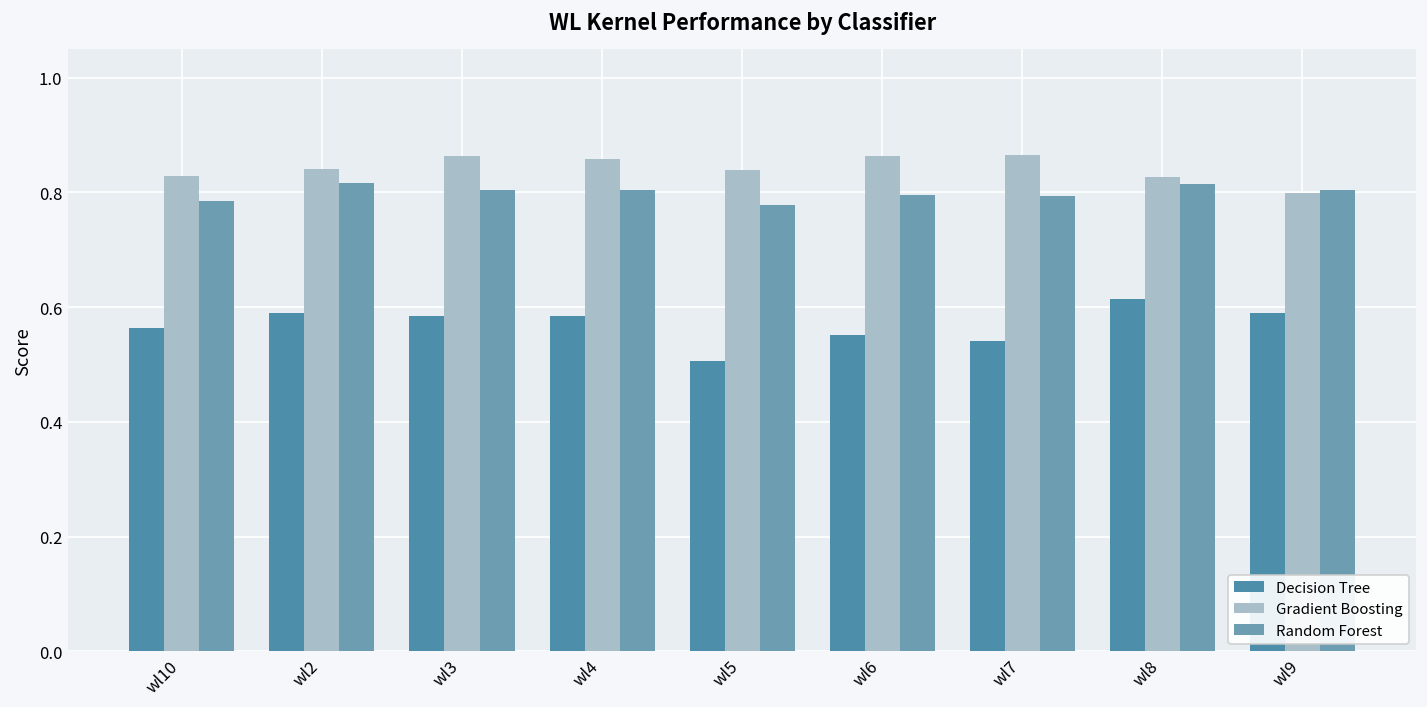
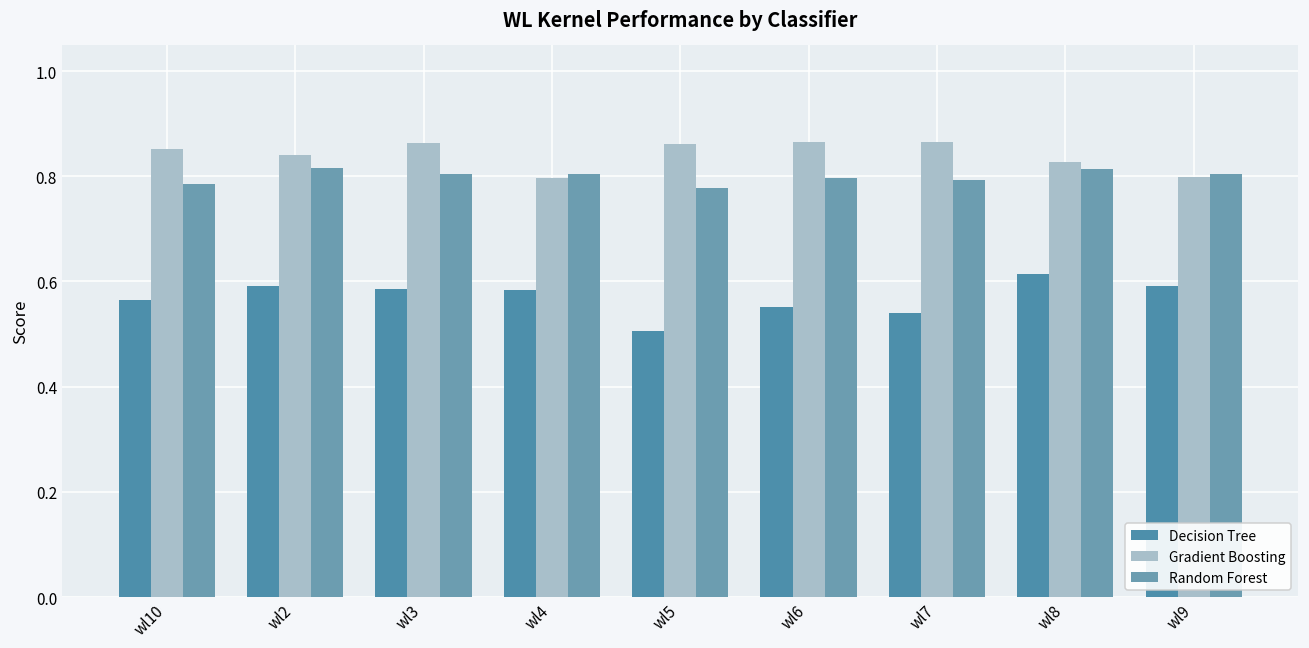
  {
    "Gradient Boosting": {
-     "wl10": 0.83,
+     "wl10": 0.85,
      "wl2": 0.84,
      "wl3": 0.86,
-     "wl4": 0.86,
-     "wl5": 0.84,
+     "wl4": 0.80,
+     "wl5": 0.86,
      "wl6": 0.86,
      "wl7": 0.87,
      "wl8": 0.83,
      "wl9": 0.80
    }
  }
